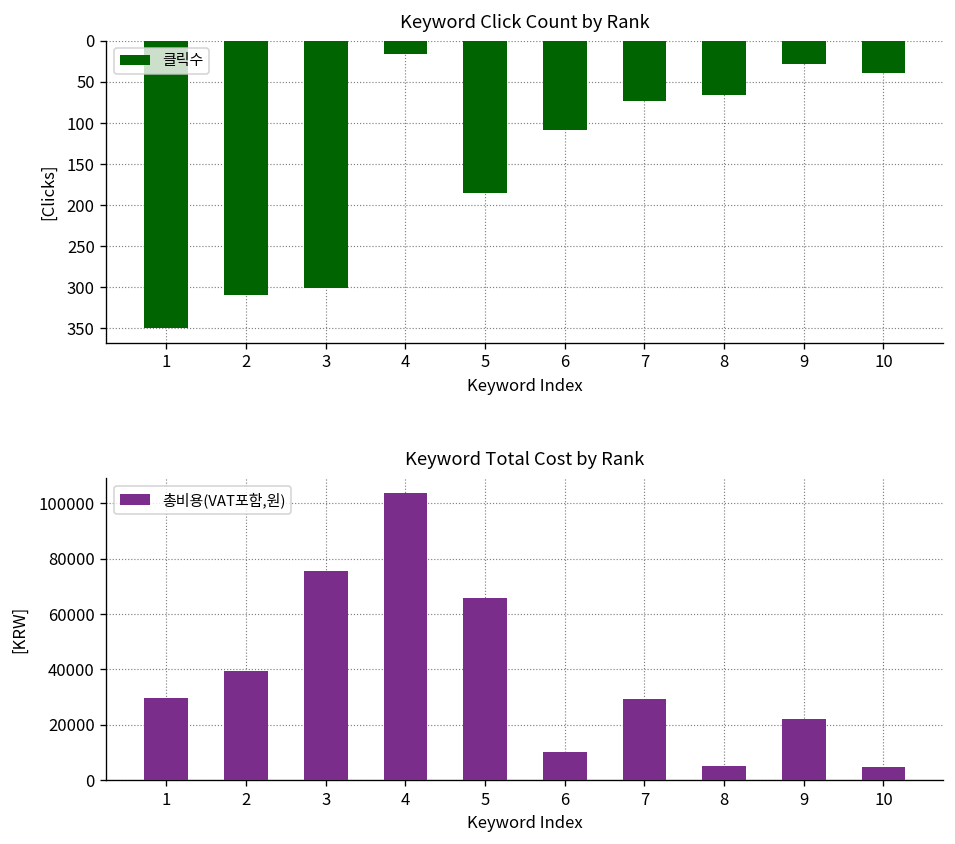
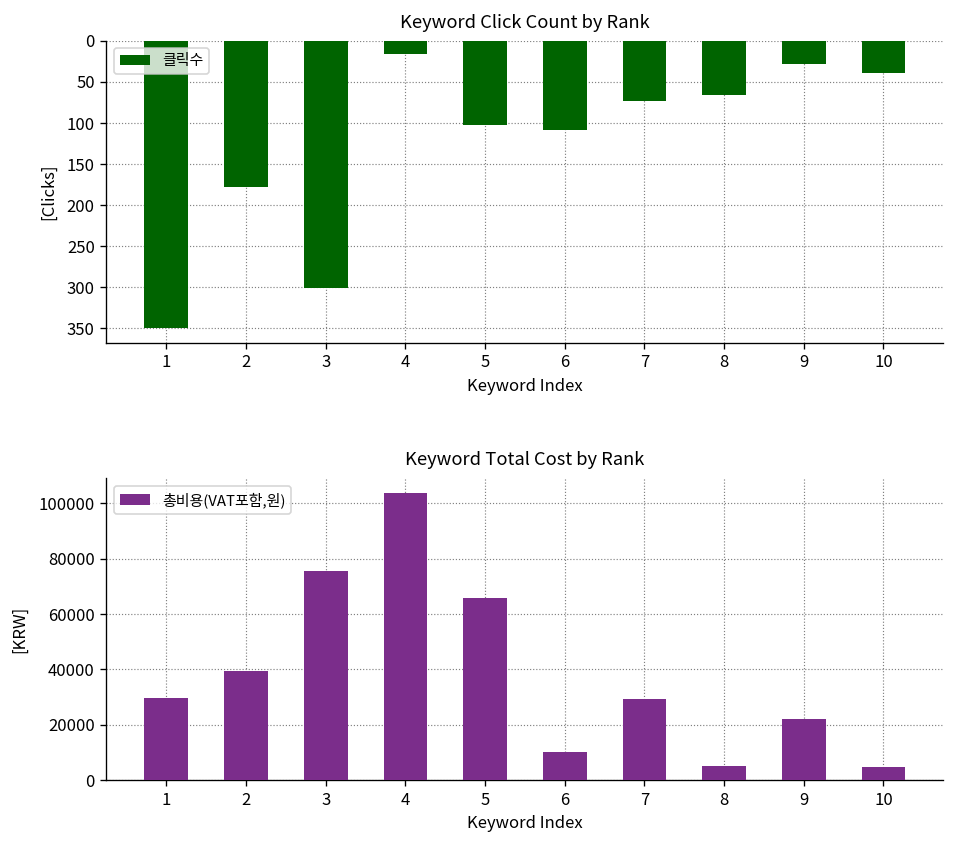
  {
    "Keyword Click Count by Rank": {
      "1": 350,
-     "2": 310,
+     "2": 180,
      "3": 300,
      "4": 20,
-     "5": 190,
+     "5": 100,
      "6": 110,
      "7": 70,
      "8": 70,
      "9": 30,
      "10": 40
    },
    "Keyword Total Cost by Rank": {
      "1": 30000,
      "2": 39000,
      "3": 76000,
      "4": 104000,
      "5": 66000,
      "6": 10000,
      "7": 29000,
      "8": 5000,
      "9": 22000,
      "10": 5000
    }
  }
